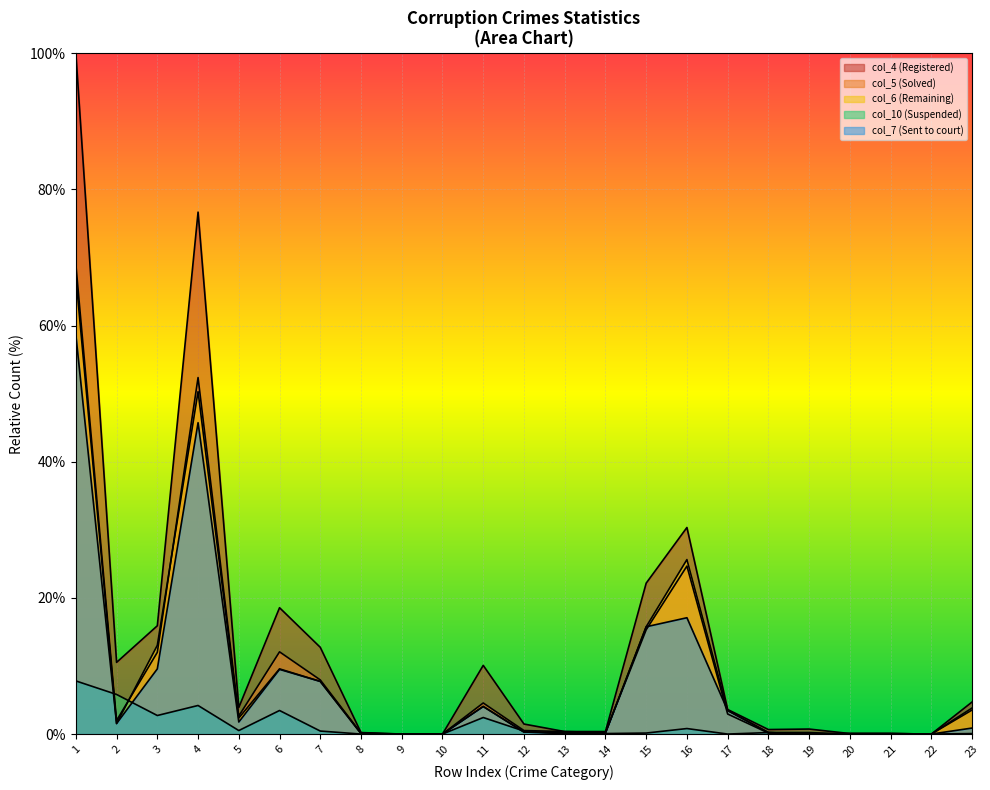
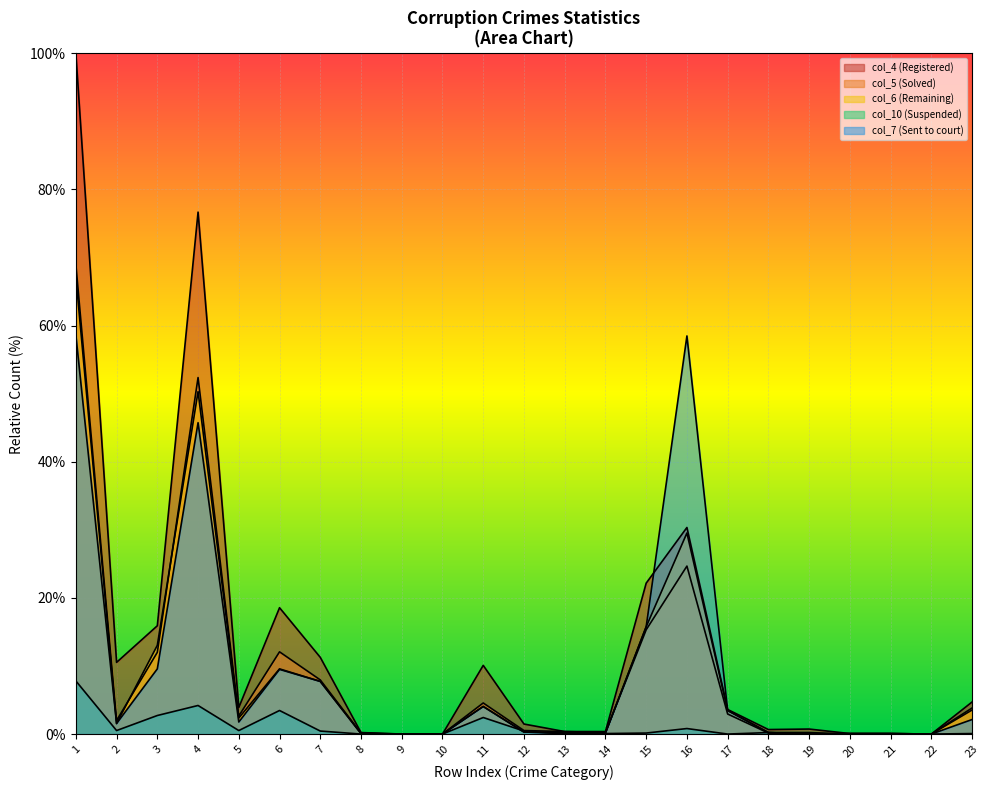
  {
    "col_4 (Registered)": {
      "1": "100%",
      "2": "11%",
      "3": "16%",
      "4": "77%",
      "5": "4%",
      "6": "19%",
-     "7": "13%",
+     "7": "11%",
      "11": "10%",
      "12": "1%",
      "15": "22%",
      "16": "30%",
      "18": "1%",
      "19": "1%",
      "23": "5%"
    },
    "col_5 (Solved)": {
      "1": "69%",
      "2": "2%",
      "3": "12%",
      "4": "52%",
      "6": "12%",
      "11": "5%",
      "15": "15%",
      "16": "25%",
      "17": "3%"
    },
    "col_6 (Remaining)": {
      "1": "67%",
      "3": "13%",
      "4": "50%",
-     "16": "26%"
+     "16": "30%"
    },
    "col_10 (Suspended)": {
      "1": "8%",
-     "2": "6%",
+     "2": "1%",
      "3": "3%",
      "4": "4%",
      "5": "1%",
      "6": "3%",
      "7": "0%",
      "11": "2%",
      "15": "0%",
      "16": "1%",
      "17": "0%",
      "23": "0%"
    },
    "col_7 (Sent to court)": {
      "1": "59%",
      "3": "10%",
      "4": "46%",
      "5": "2%",
-     "16": "17%",
-     "23": "1%"
+     "16": "58%",
+     "23": "2%"
    }
  }
